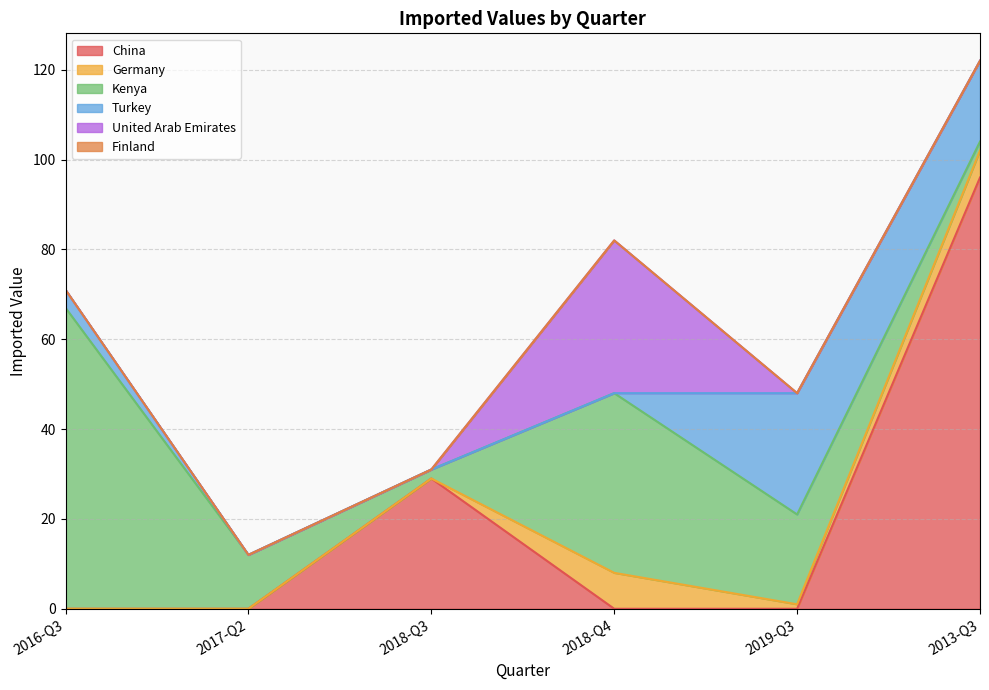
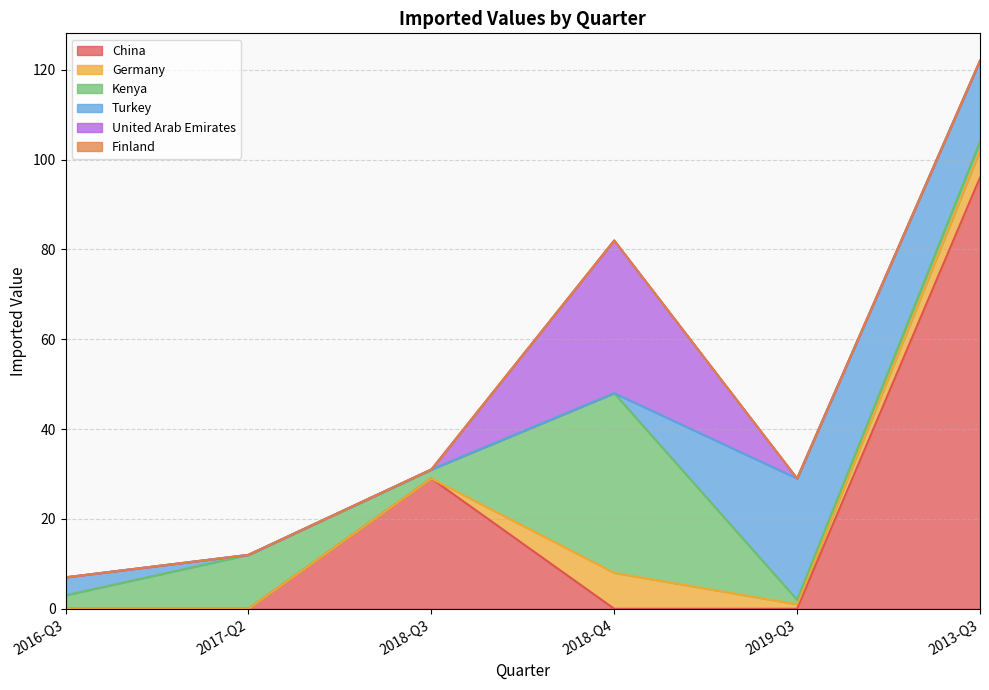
  {
    "Kenya": {
-     "2016-Q3": 67,
-     "2019-Q3": 20,
+     "2016-Q3": 3,
+     "2019-Q3": 1,
      "2013-Q3": 2
    }
  }
